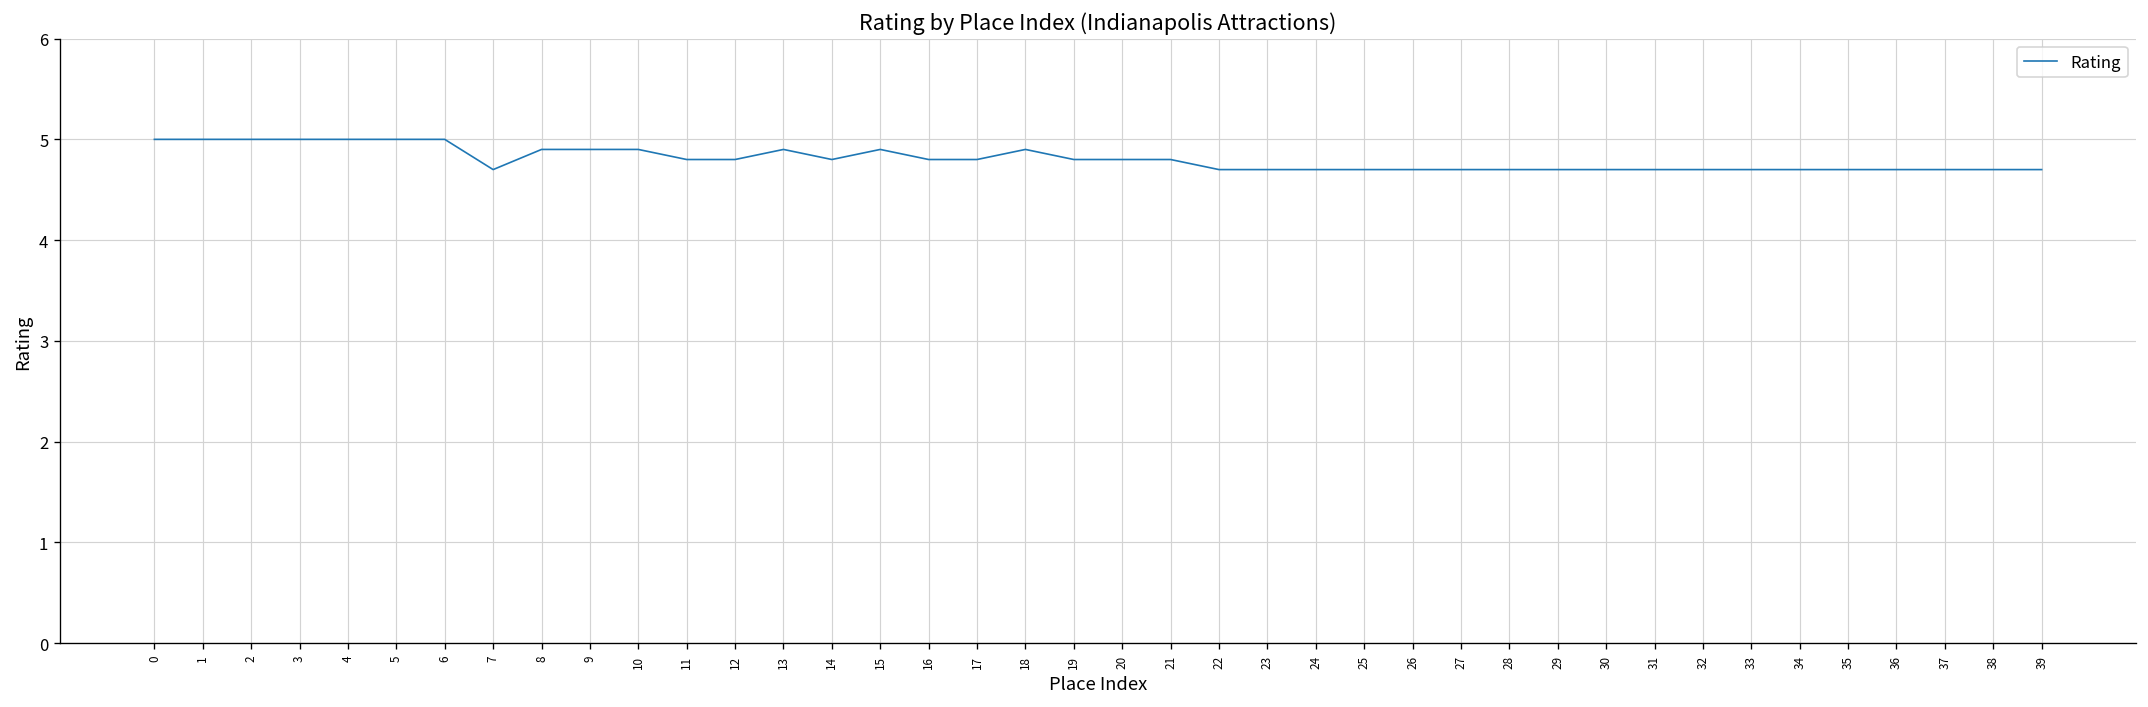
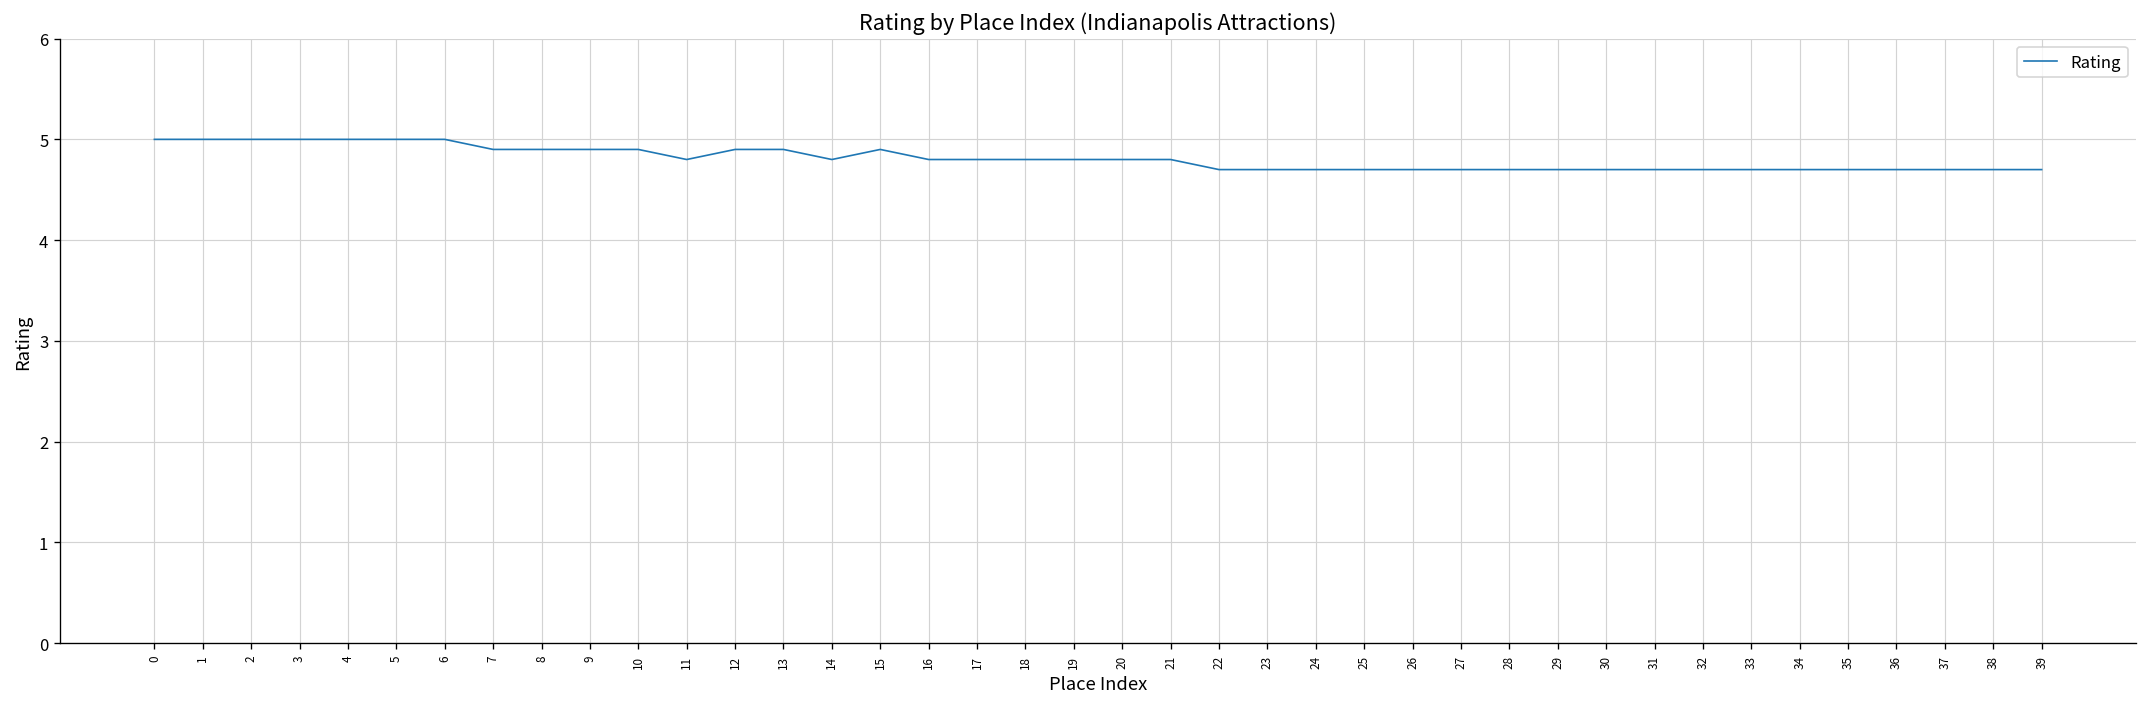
  {
    "0": 5.0,
    "1": 5.0,
    "2": 5.0,
    "3": 5.0,
    "4": 5.0,
    "5": 5.0,
    "6": 5.0,
-   "7": 4.7,
+   "7": 4.9,
    "8": 4.9,
    "9": 4.9,
    "10": 4.9,
    "11": 4.8,
-   "12": 4.8,
+   "12": 4.9,
    "13": 4.9,
    "14": 4.8,
    "15": 4.9,
    "16": 4.8,
    "17": 4.8,
-   "18": 4.9,
+   "18": 4.8,
    "19": 4.8,
    "20": 4.8,
    "21": 4.8,
    "22": 4.7,
    "23": 4.7,
    "24": 4.7,
    "25": 4.7,
    "26": 4.7,
    "27": 4.7,
    "28": 4.7,
    "29": 4.7,
    "30": 4.7,
    "31": 4.7,
    "32": 4.7,
    "33": 4.7,
    "34": 4.7,
    "35": 4.7,
    "36": 4.7,
    "37": 4.7,
    "38": 4.7,
    "39": 4.7
  }
